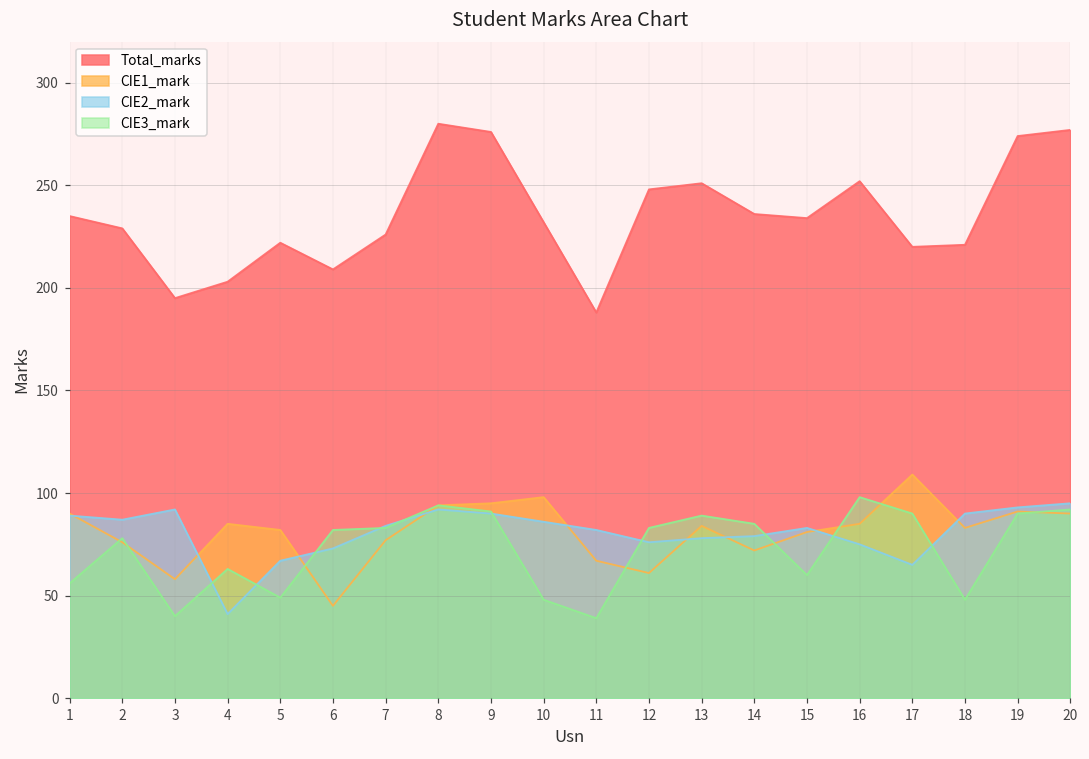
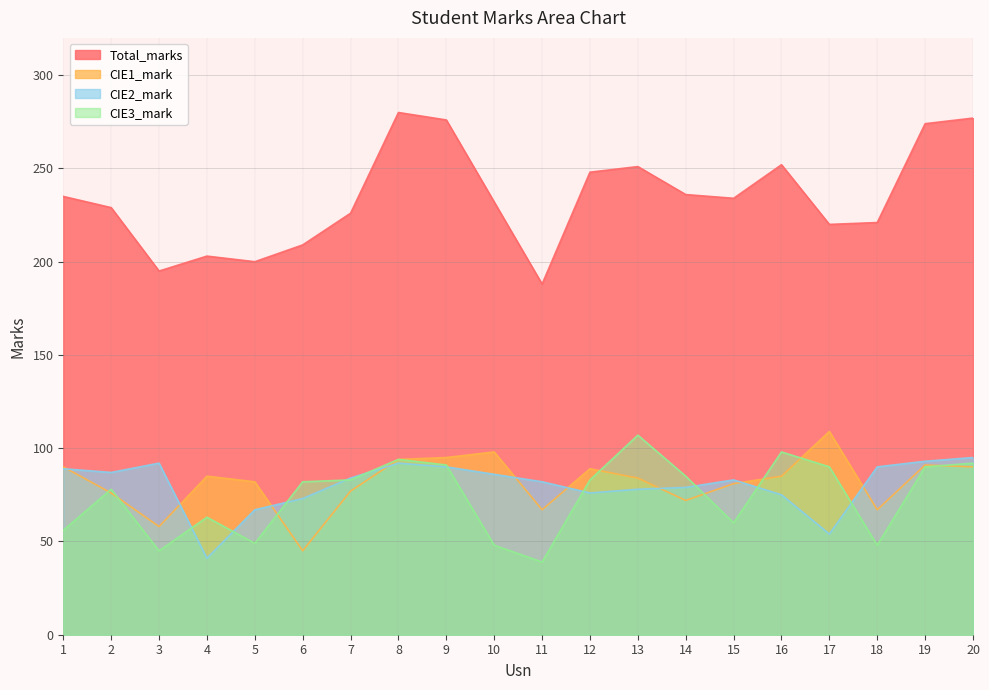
  {
    "Total_marks": {
      "1": 235,
      "2": 229,
      "3": 195,
      "4": 203,
-     "5": 222,
+     "5": 200,
      "6": 209,
      "7": 226,
      "8": 280,
      "9": 276,
      "10": 232,
      "11": 188,
      "12": 248,
      "13": 251,
      "14": 236,
      "15": 234,
      "16": 252,
      "17": 220,
      "18": 221,
      "19": 274,
      "20": 277
    },
    "CIE1_mark": {
      "2": 76,
      "3": 58,
      "4": 85,
      "5": 82,
      "6": 45,
      "7": 77,
      "9": 95,
      "10": 98,
      "11": 67,
-     "12": 61,
+     "12": 89,
      "13": 84,
      "14": 72,
      "15": 81,
      "16": 85,
      "17": 109,
-     "18": 83,
+     "18": 67,
      "20": 90
    },
    "CIE2_mark": {
      "2": 87,
      "3": 92,
      "4": 41,
      "5": 67,
      "6": 73,
      "8": 92,
      "10": 86,
      "11": 82,
      "12": 76,
      "13": 78,
      "14": 79,
      "15": 83,
      "16": 75,
-     "17": 65,
+     "17": 54,
      "18": 90,
      "19": 93,
      "20": 95
    },
    "CIE3_mark": {
      "1": 56,
      "2": 78,
-     "3": 40,
+     "3": 45,
      "4": 63,
      "5": 49,
      "6": 82,
      "10": 48,
      "11": 39,
      "12": 83,
-     "13": 89,
+     "13": 107,
      "14": 85,
      "15": 60,
      "16": 98,
      "17": 90,
      "18": 48,
      "20": 92
    }
  }
